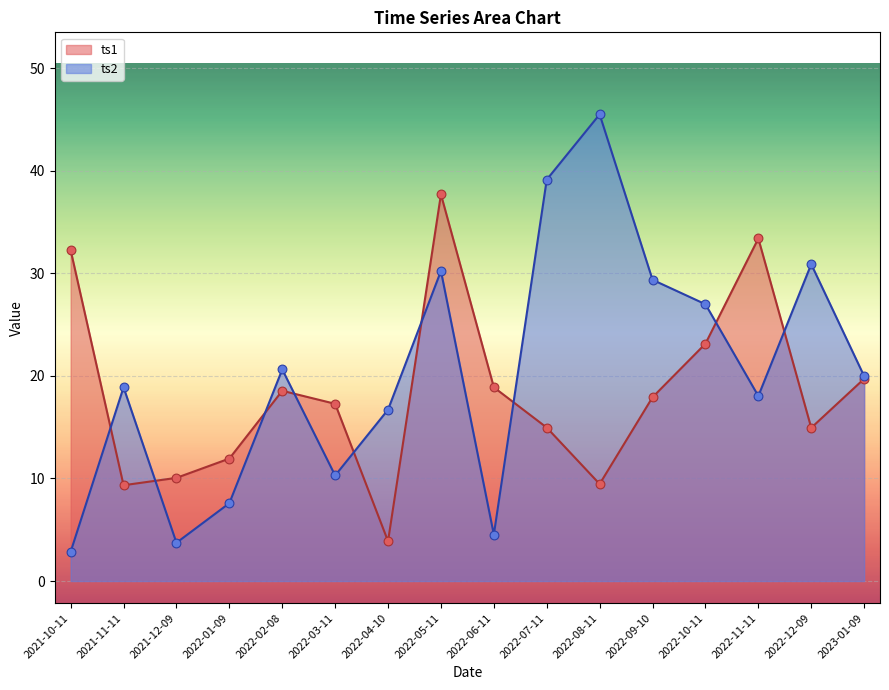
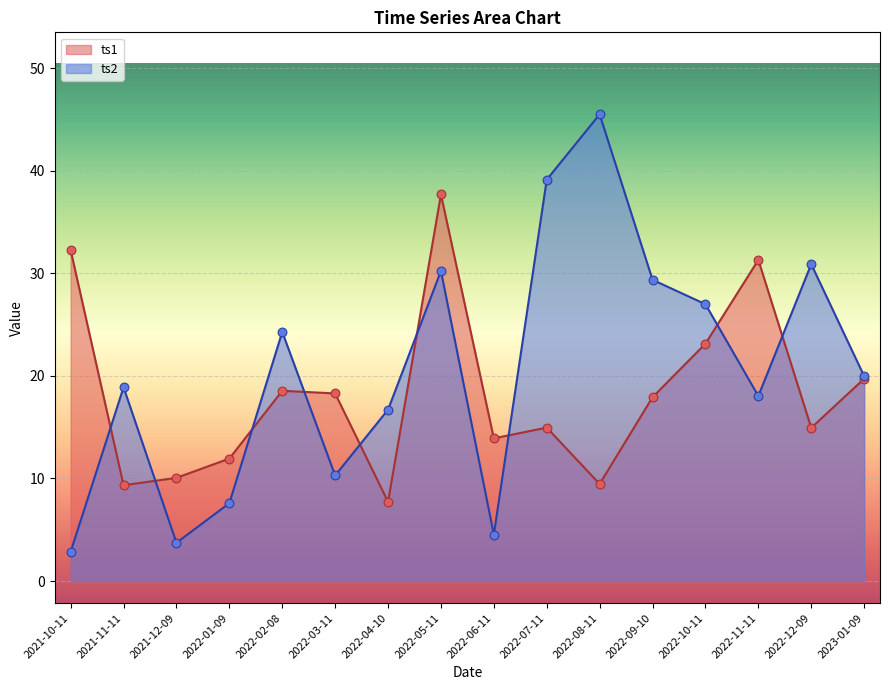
  {
    "ts1": {
      "2021-10-11": 32.3,
      "2021-11-11": 9.3,
      "2021-12-09": 10.1,
      "2022-01-09": 11.9,
      "2022-02-08": 18.6,
-     "2022-03-11": 17.3,
-     "2022-04-10": 3.9,
+     "2022-03-11": 18.3,
+     "2022-04-10": 7.7,
      "2022-05-11": 37.7,
-     "2022-06-11": 18.9,
+     "2022-06-11": 13.9,
      "2022-07-11": 15.0,
      "2022-08-11": 9.5,
      "2022-09-10": 17.9,
      "2022-10-11": 23.1,
-     "2022-11-11": 33.4,
+     "2022-11-11": 31.3,
      "2022-12-09": 14.9,
      "2023-01-09": 19.7
    },
    "ts2": {
      "2021-10-11": 2.9,
      "2021-11-11": 18.9,
      "2021-12-09": 3.7,
      "2022-01-09": 7.6,
-     "2022-02-08": 20.6,
+     "2022-02-08": 24.3,
      "2022-03-11": 10.3,
      "2022-04-10": 16.7,
      "2022-05-11": 30.2,
      "2022-06-11": 4.5,
      "2022-07-11": 39.1,
      "2022-08-11": 45.5,
      "2022-09-10": 29.4,
      "2022-10-11": 27.0,
      "2022-11-11": 18.0,
      "2022-12-09": 30.9,
      "2023-01-09": 20.0
    }
  }
